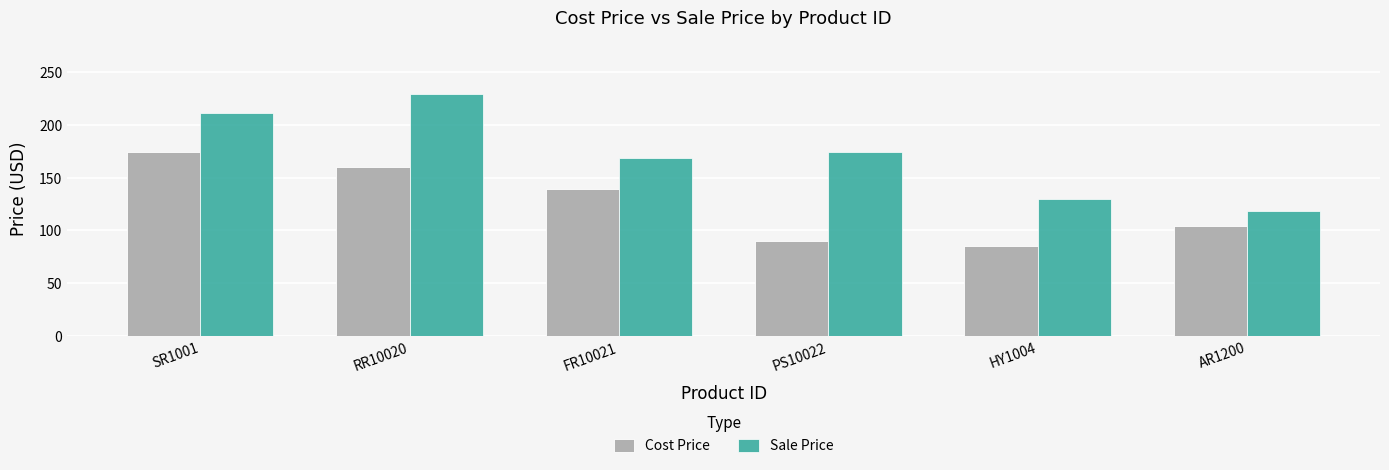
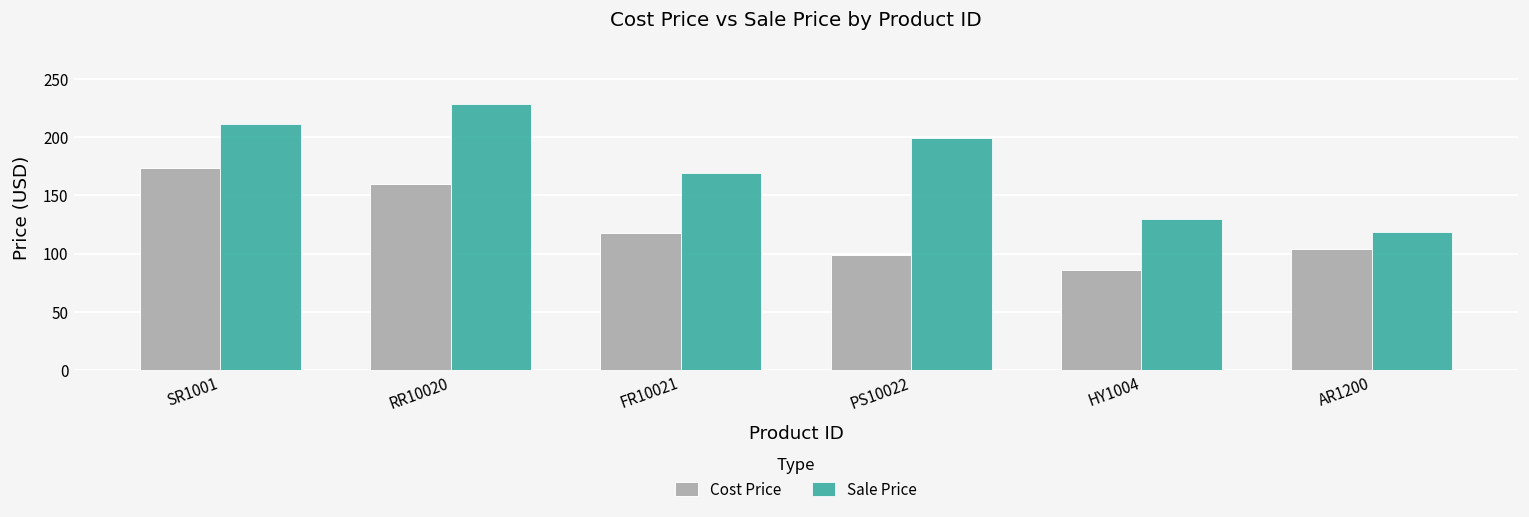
  {
    "Cost Price": {
      "SR1001": 174,
      "RR10020": 160,
-     "FR10021": 140,
-     "PS10022": 90,
+     "FR10021": 118,
+     "PS10022": 99,
      "HY1004": 86,
      "AR1200": 104
    },
    "Sale Price": {
      "SR1001": 212,
      "RR10020": 229,
      "FR10021": 169,
-     "PS10022": 175,
+     "PS10022": 199,
      "HY1004": 130,
      "AR1200": 119
    }
  }
